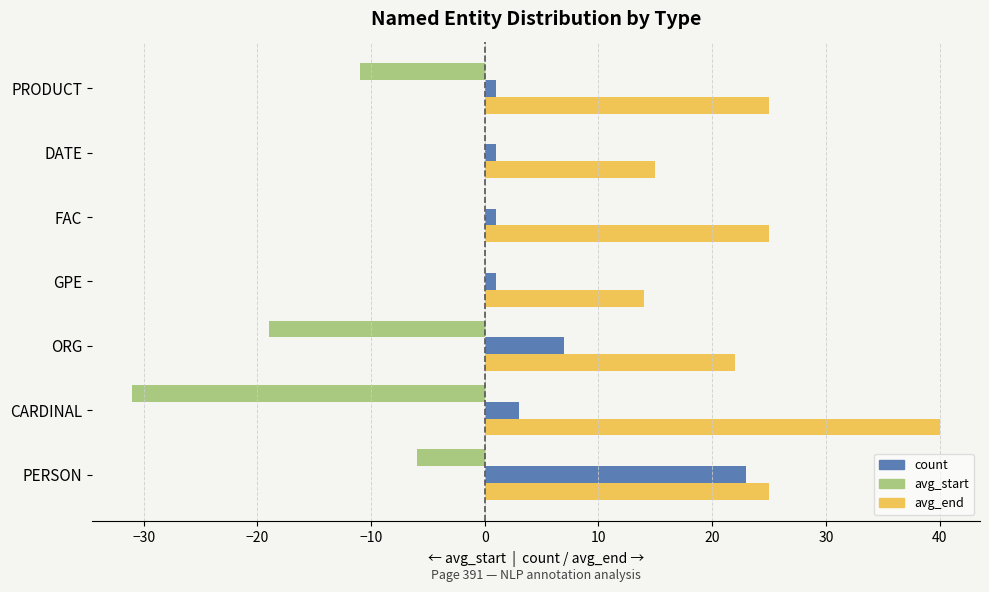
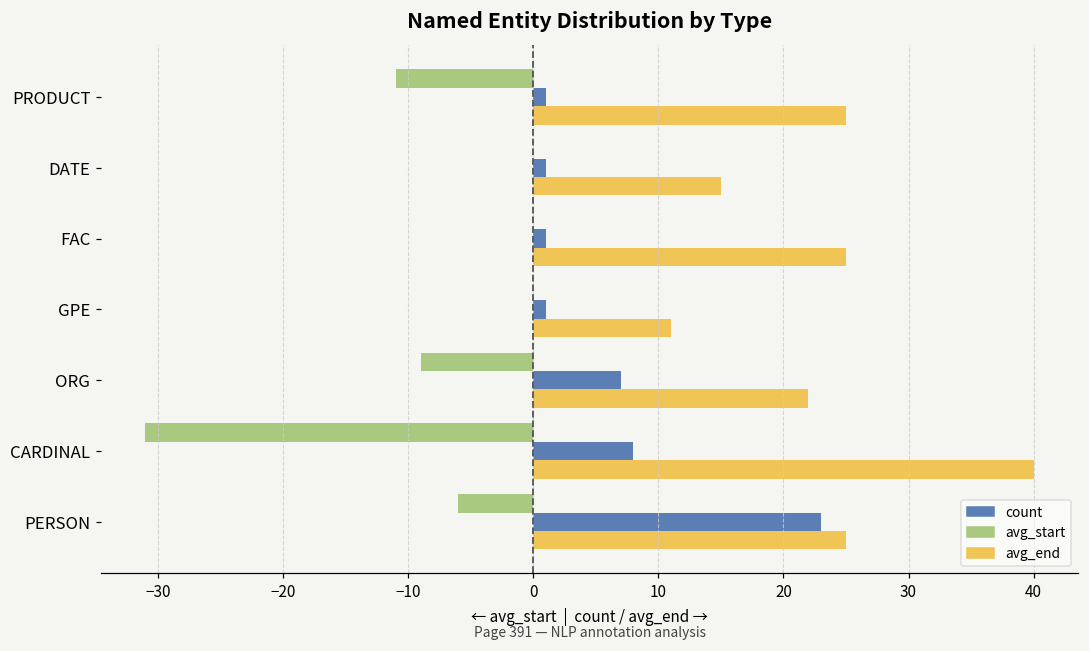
  {
    "avg_start": {
      "PRODUCT": -11.0,
      "DATE": 0.0,
      "FAC": 0.0,
      "GPE": 0.0,
-     "ORG": -19.0,
+     "ORG": -9.0,
      "CARDINAL": -31.0,
      "PERSON": -6.0
    },
    "count": {
      "PRODUCT": 1,
      "DATE": 1,
      "FAC": 1,
      "GPE": 1,
      "ORG": 7,
-     "CARDINAL": 3,
+     "CARDINAL": 8,
      "PERSON": 23
    },
    "avg_end": {
      "PRODUCT": 25,
      "DATE": 15,
      "FAC": 25,
-     "GPE": 14,
+     "GPE": 11,
      "ORG": 22,
      "CARDINAL": 40,
      "PERSON": 25
    }
  }
